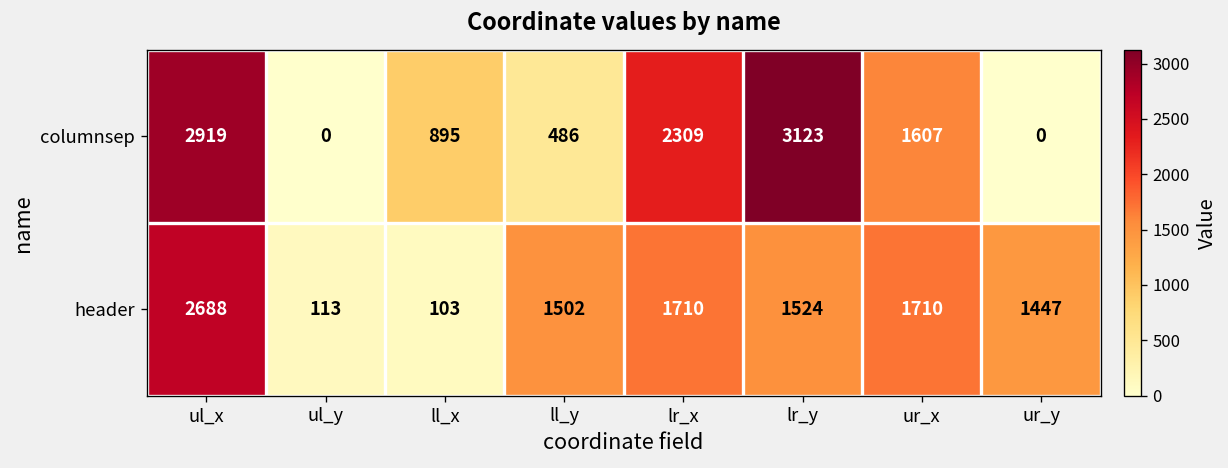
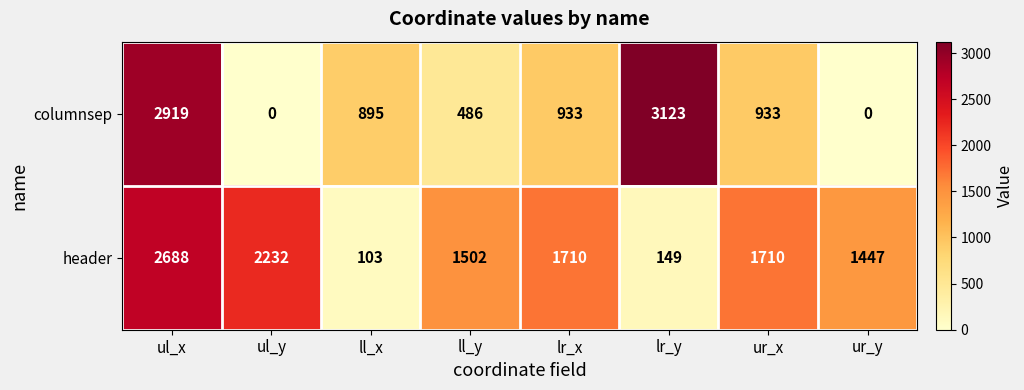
  {
    "columnsep": {
      "ul_x": 2919,
      "ul_y": 0,
      "ll_x": 895,
      "ll_y": 486,
-     "lr_x": 2309,
+     "lr_x": 933,
      "lr_y": 3123,
-     "ur_x": 1607,
+     "ur_x": 933,
      "ur_y": 0
    },
    "header": {
      "ul_x": 2688,
-     "ul_y": 113,
+     "ul_y": 2232,
      "ll_x": 103,
      "ll_y": 1502,
      "lr_x": 1710,
-     "lr_y": 1524,
+     "lr_y": 149,
      "ur_x": 1710,
      "ur_y": 1447
    }
  }
